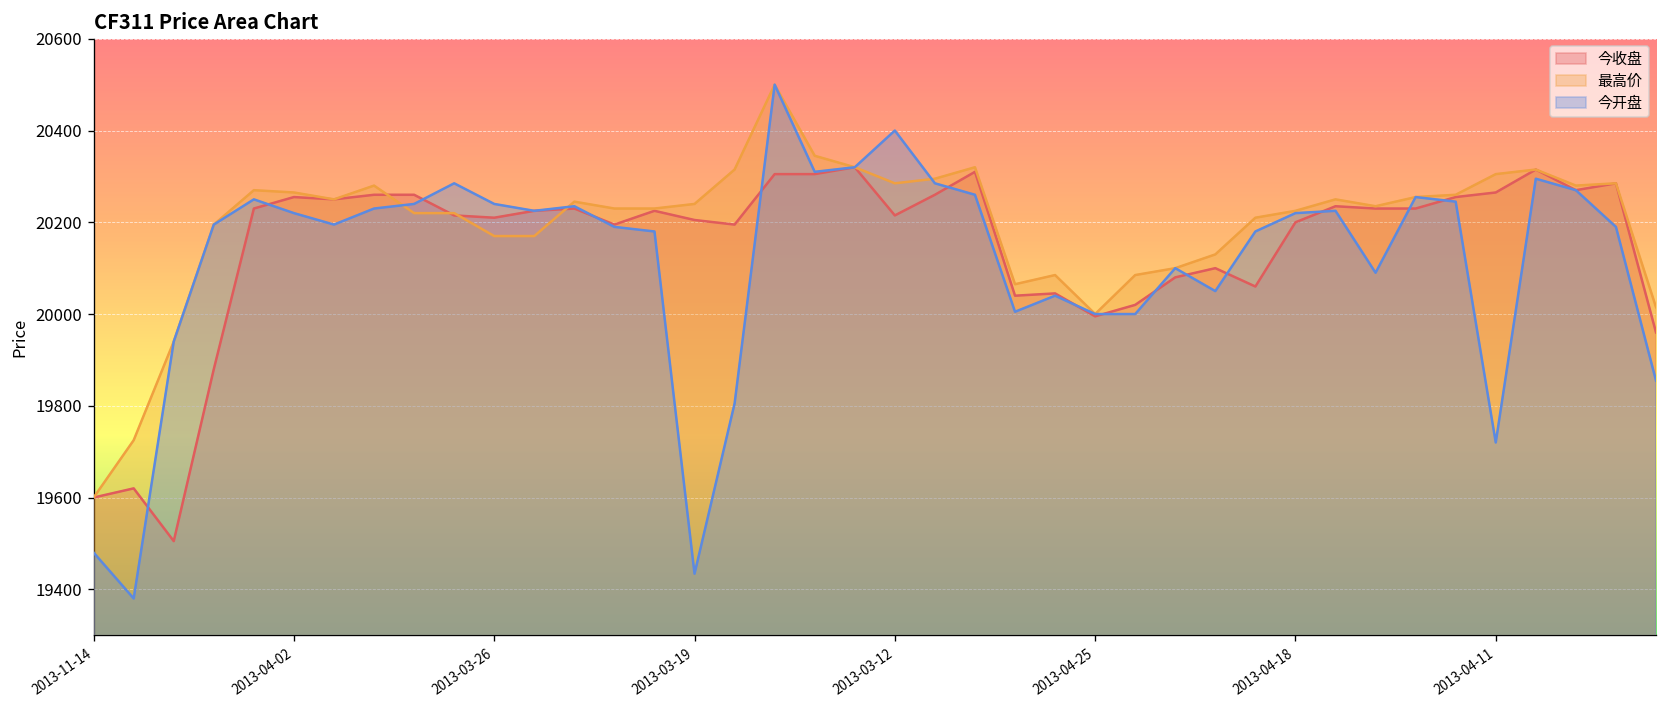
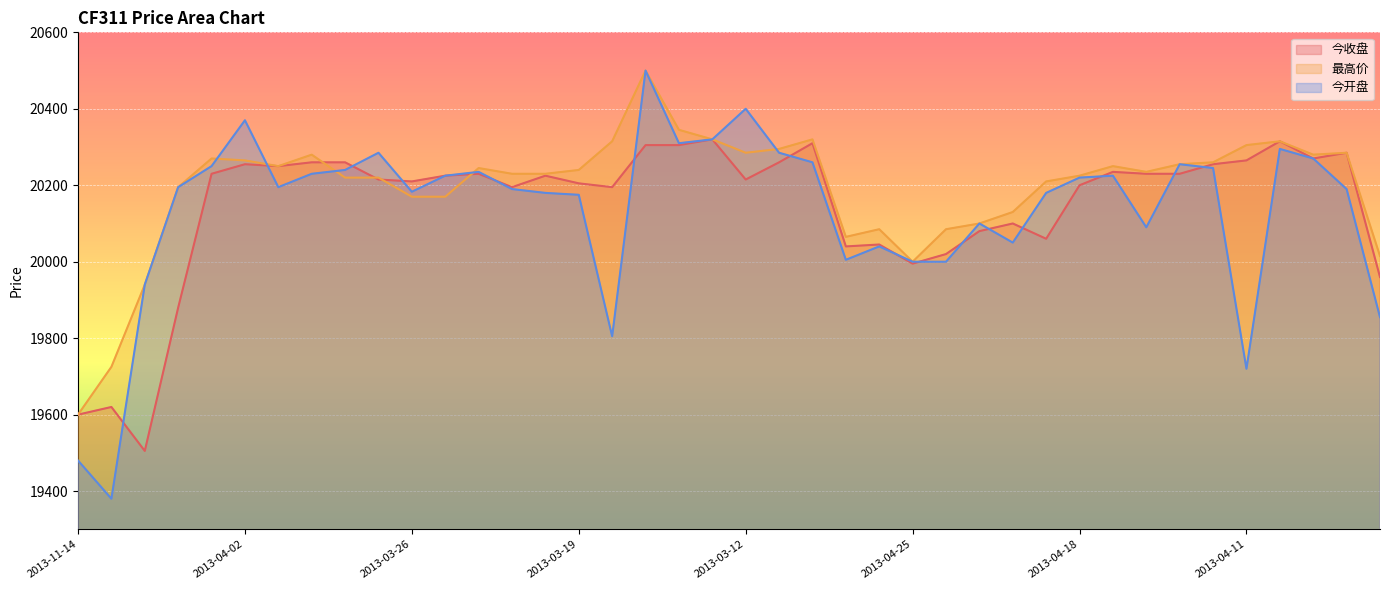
  {
    "今开盘": {
      "2013-11-14": 19480,
-     "2013-04-02": 20220,
-     "2013-03-26": 20240,
-     "2013-03-19": 19430,
+     "2013-04-02": 20370,
+     "2013-03-26": 20180,
+     "2013-03-19": 20180,
      "2013-03-12": 20400,
      "2013-04-11": 19720
    }
  }
